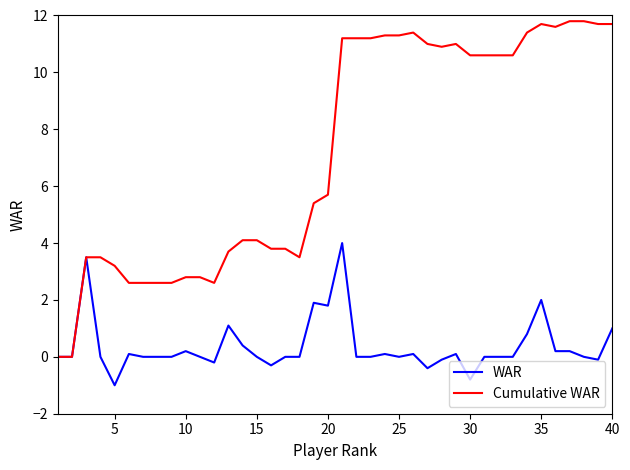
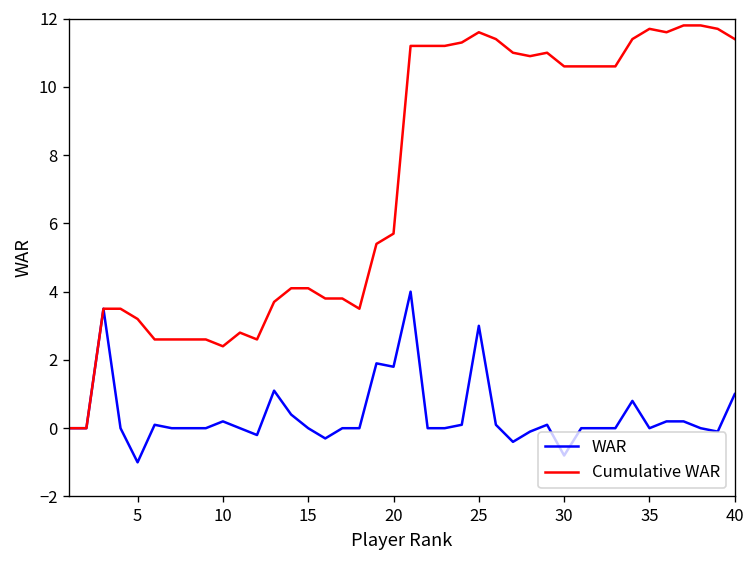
  {
    "WAR": {
      "5": -1,
      "10": 0.2,
      "15": 0,
      "20": 1.8,
-     "25": 0,
-     "35": 2,
+     "25": 3,
+     "35": 0,
      "40": 1
    },
    "Cumulative WAR": {
      "5": 3.2,
-     "10": 2.8,
+     "10": 2.4,
      "15": 4.1,
      "20": 5.7,
-     "25": 11.3,
+     "25": 11.6,
      "30": 10.6,
      "35": 11.7,
-     "40": 11.7
+     "40": 11.4
    }
  }
